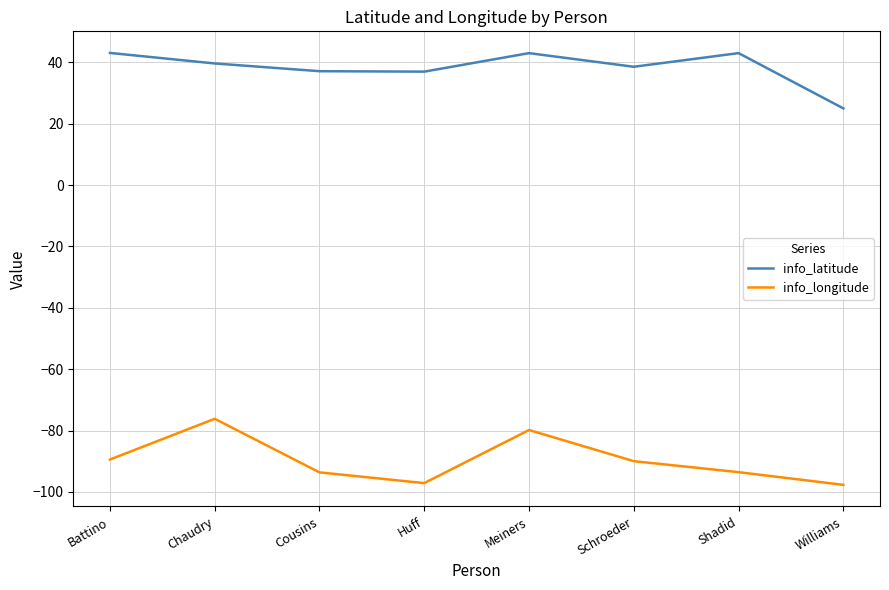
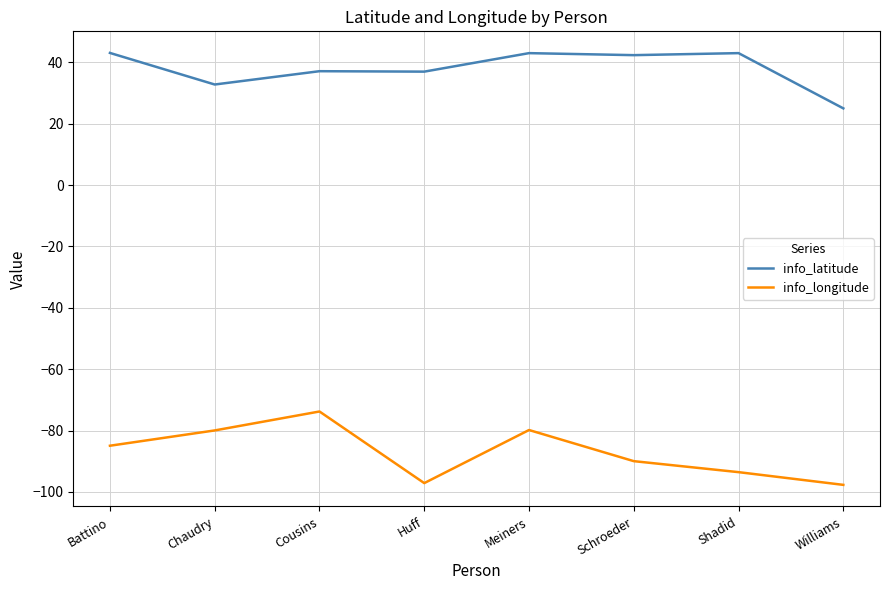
  {
    "info_latitude": {
      "Battino": 43,
-     "Chaudry": 40,
+     "Chaudry": 33,
      "Cousins": 37,
      "Huff": 37,
      "Meiners": 43,
-     "Schroeder": 39,
+     "Schroeder": 42,
      "Shadid": 43,
      "Williams": 25
    },
    "info_longitude": {
-     "Battino": -89,
-     "Chaudry": -76,
-     "Cousins": -94,
+     "Battino": -85,
+     "Chaudry": -80,
+     "Cousins": -74,
      "Huff": -97,
      "Meiners": -80,
      "Schroeder": -90,
      "Shadid": -94,
      "Williams": -98
    }
  }
